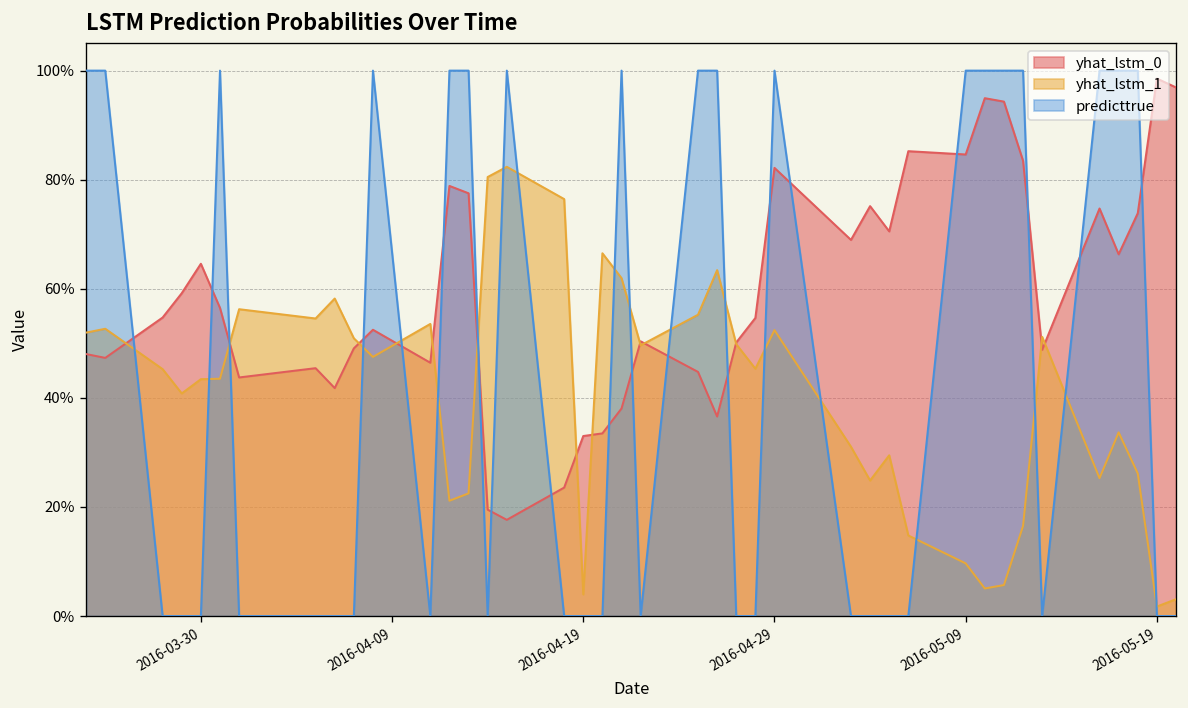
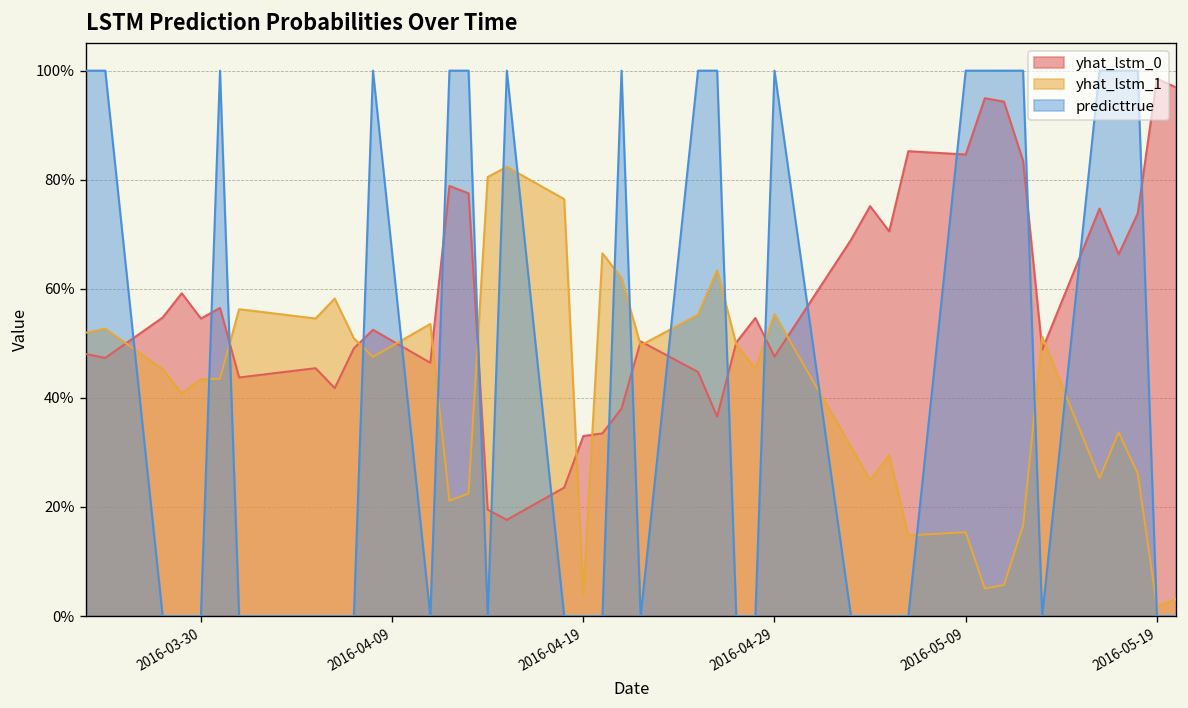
  {
    "yhat_lstm_0": {
-     "2016-03-30": "65%",
+     "2016-03-30": "55%",
      "2016-04-19": "33%",
-     "2016-04-29": "82%",
+     "2016-04-29": "48%",
      "2016-05-09": "85%"
    },
    "yhat_lstm_1": {
      "2016-03-30": "43%",
      "2016-04-19": "4%",
-     "2016-04-29": "52%",
-     "2016-05-09": "10%",
+     "2016-04-29": "55%",
+     "2016-05-09": "15%",
      "2016-05-19": "2%"
    },
    "predicttrue": {
      "2016-03-30": "0%",
      "2016-04-19": "0%",
      "2016-04-29": "100%",
      "2016-05-09": "100%",
      "2016-05-19": "0%"
    }
  }
